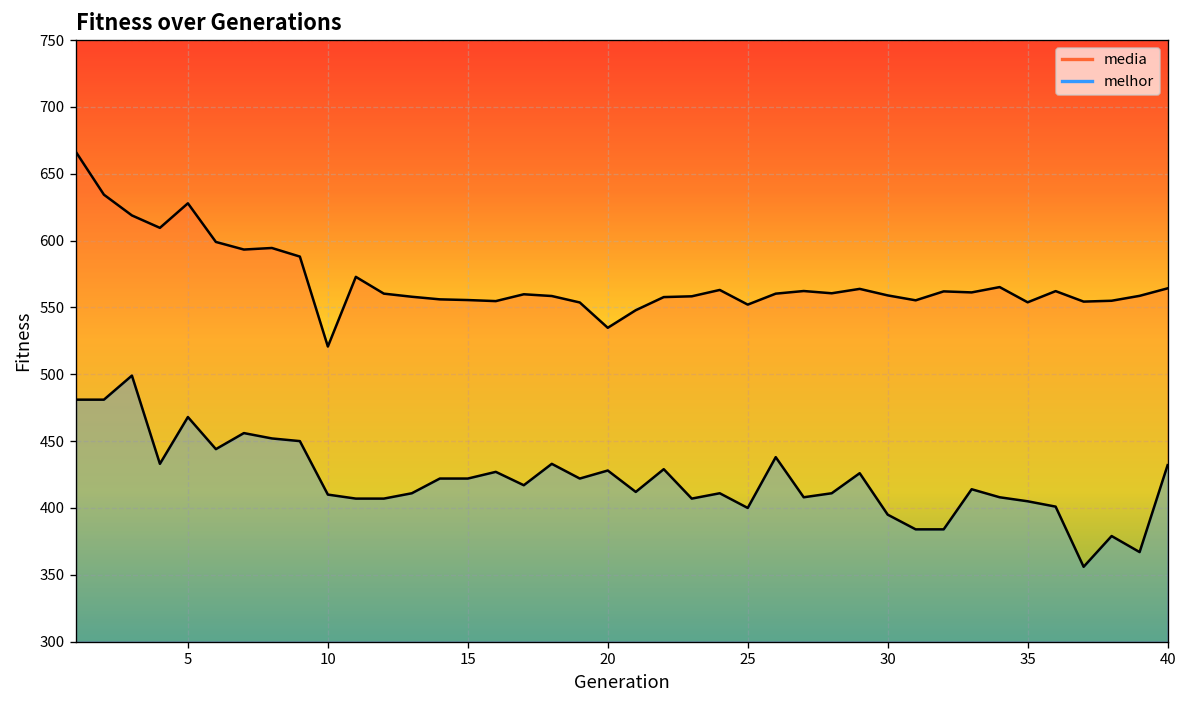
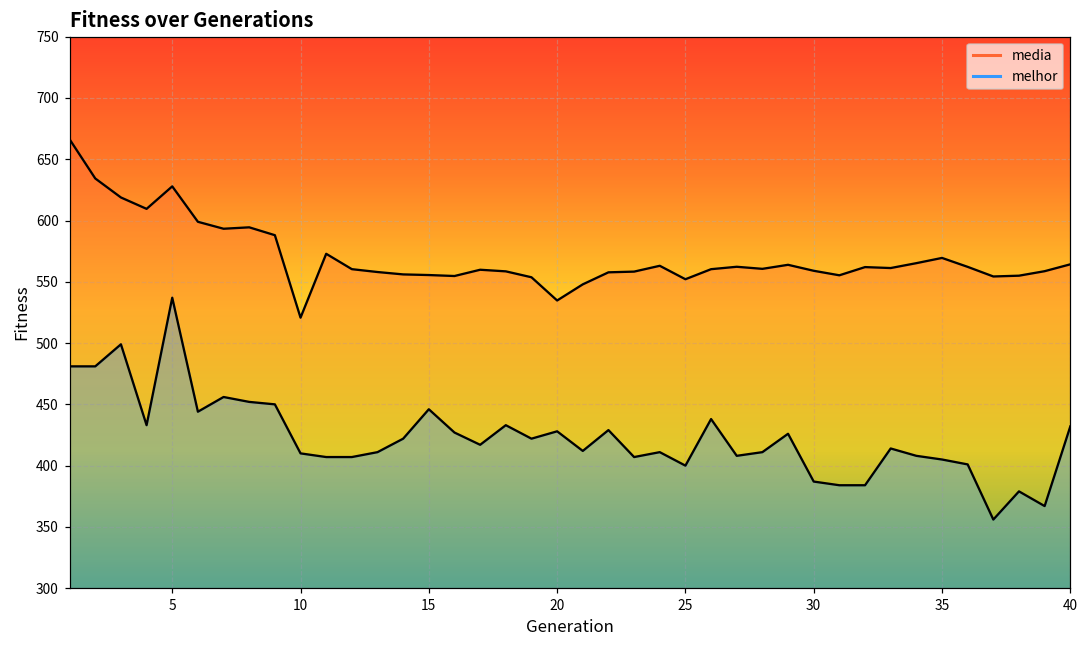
  {
    "media": {
      "5": 628,
      "10": 521,
      "15": 556,
      "20": 535,
      "25": 552,
      "30": 559,
-     "35": 554,
+     "35": 569,
      "40": 564
    },
    "melhor": {
-     "5": 468,
+     "5": 537,
      "10": 410,
-     "15": 422,
+     "15": 446,
      "20": 428,
      "25": 400,
-     "30": 395,
+     "30": 387,
      "35": 405,
      "40": 432
    }
  }
